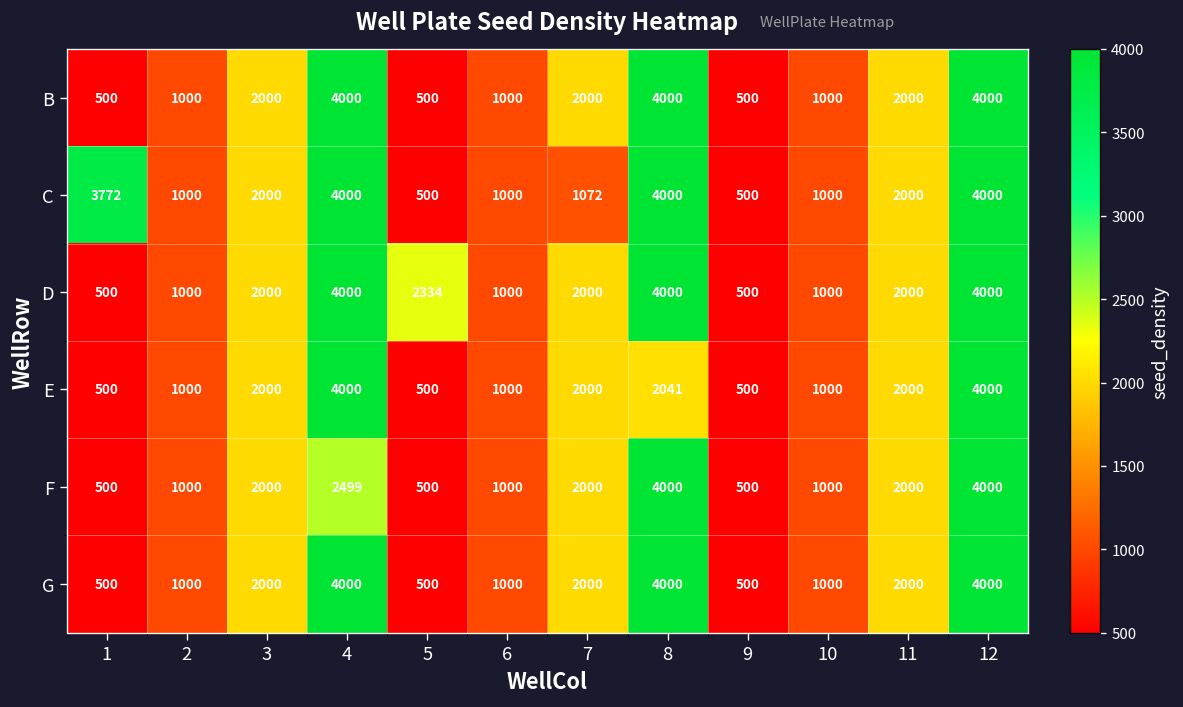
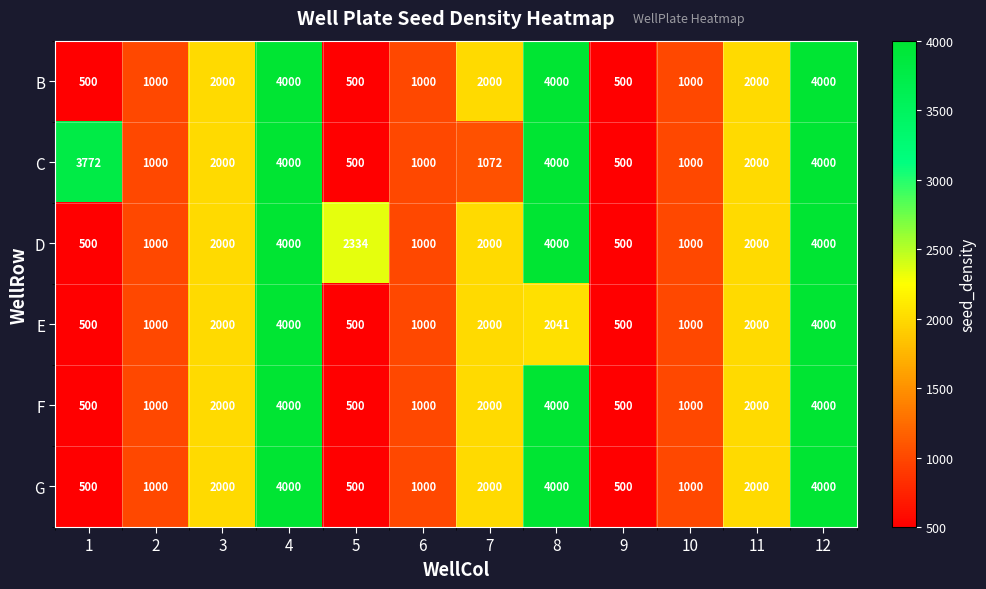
  {
    "B": {
      "1": 500,
      "2": 1000,
      "3": 2000,
      "4": 4000,
      "5": 500,
      "6": 1000,
      "7": 2000,
      "8": 4000,
      "9": 500,
      "10": 1000,
      "11": 2000,
      "12": 4000
    },
    "C": {
      "1": 3772,
      "2": 1000,
      "3": 2000,
      "4": 4000,
      "5": 500,
      "6": 1000,
      "7": 1072,
      "8": 4000,
      "9": 500,
      "10": 1000,
      "11": 2000,
      "12": 4000
    },
    "D": {
      "1": 500,
      "2": 1000,
      "3": 2000,
      "4": 4000,
      "5": 2334,
      "6": 1000,
      "7": 2000,
      "8": 4000,
      "9": 500,
      "10": 1000,
      "11": 2000,
      "12": 4000
    },
    "E": {
      "1": 500,
      "2": 1000,
      "3": 2000,
      "4": 4000,
      "5": 500,
      "6": 1000,
      "7": 2000,
      "8": 2041,
      "9": 500,
      "10": 1000,
      "11": 2000,
      "12": 4000
    },
    "F": {
      "1": 500,
      "2": 1000,
      "3": 2000,
-     "4": 2499,
+     "4": 4000,
      "5": 500,
      "6": 1000,
      "7": 2000,
      "8": 4000,
      "9": 500,
      "10": 1000,
      "11": 2000,
      "12": 4000
    },
    "G": {
      "1": 500,
      "2": 1000,
      "3": 2000,
      "4": 4000,
      "5": 500,
      "6": 1000,
      "7": 2000,
      "8": 4000,
      "9": 500,
      "10": 1000,
      "11": 2000,
      "12": 4000
    }
  }
